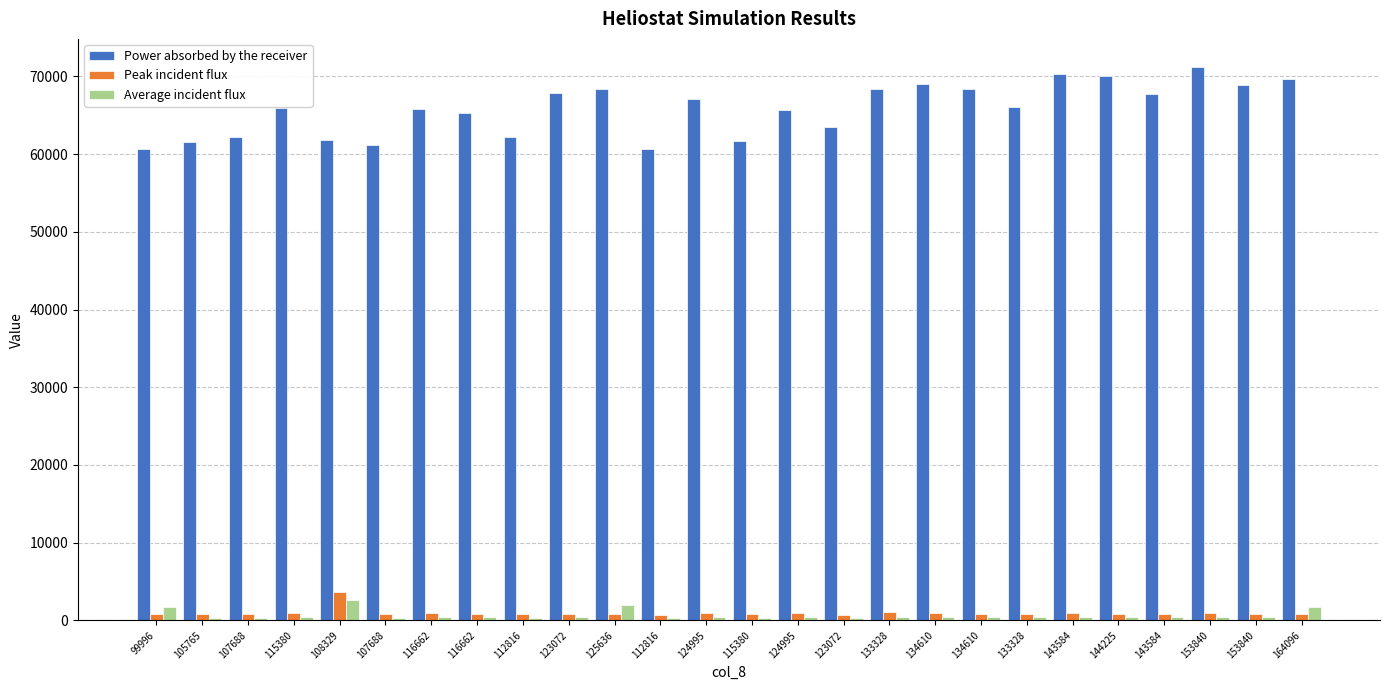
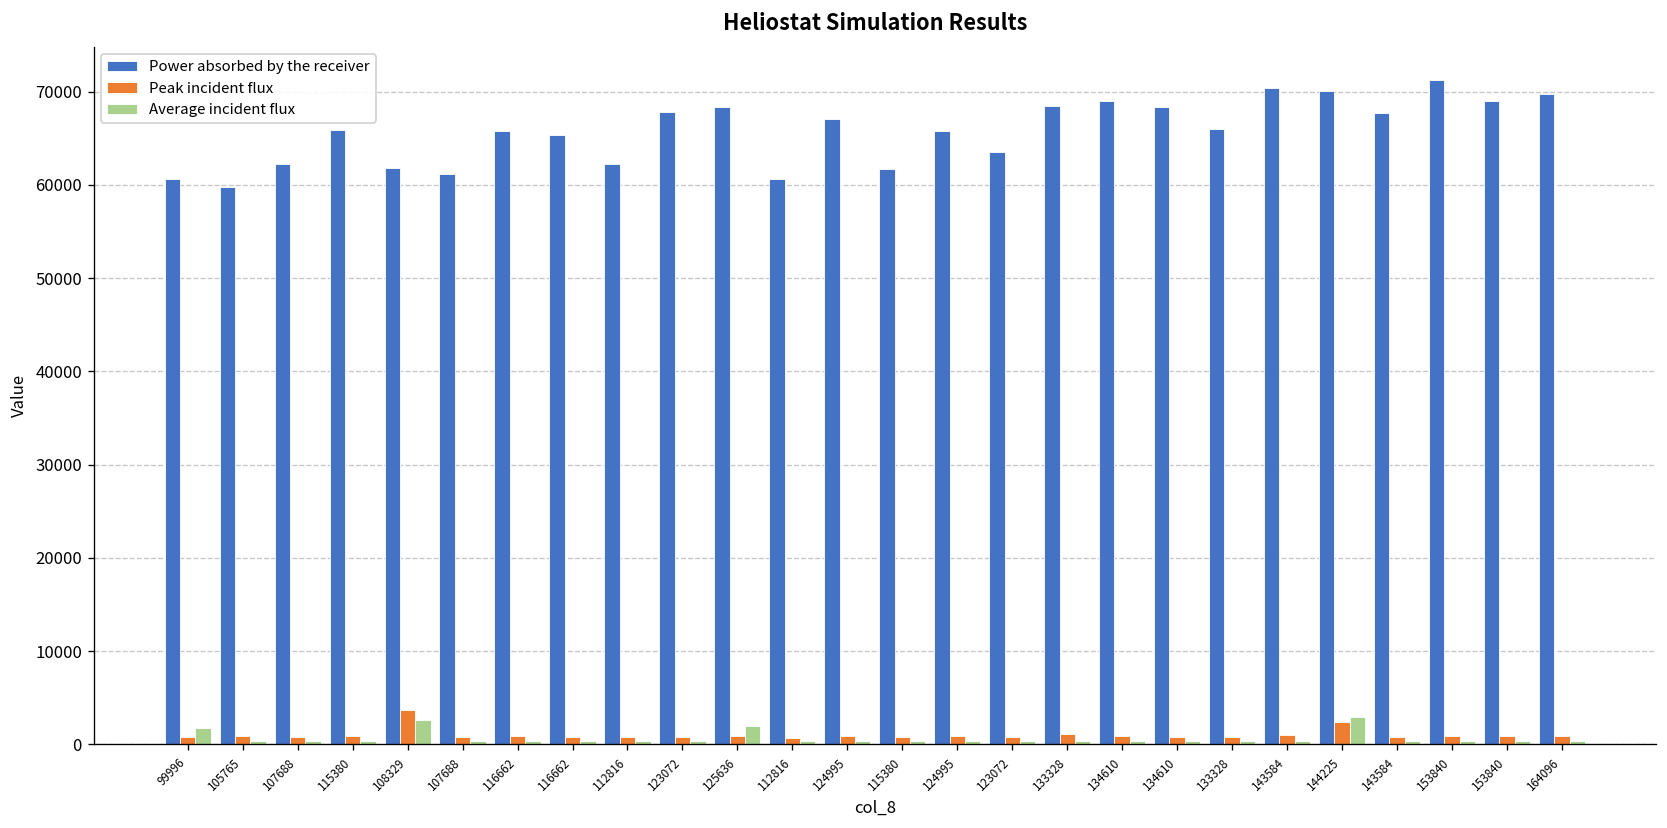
  {
    "Power absorbed by the receiver": {
      "99996": 61000,
-     "105765": 62000,
+     "105765": 60000,
      "108329": 62000,
      "125636": 68000,
      "144225": 70000,
      "164096": 70000
    },
    "Peak incident flux": {
      "99996": 1000,
      "105765": 1000,
      "108329": 4000,
      "125636": 1000,
-     "144225": 1000,
+     "144225": 2000,
      "164096": 1000
    },
    "Average incident flux": {
      "99996": 2000,
      "105765": 0,
      "108329": 3000,
      "125636": 2000,
-     "144225": 0,
-     "164096": 2000
+     "144225": 3000,
+     "164096": 0
    }
  }
